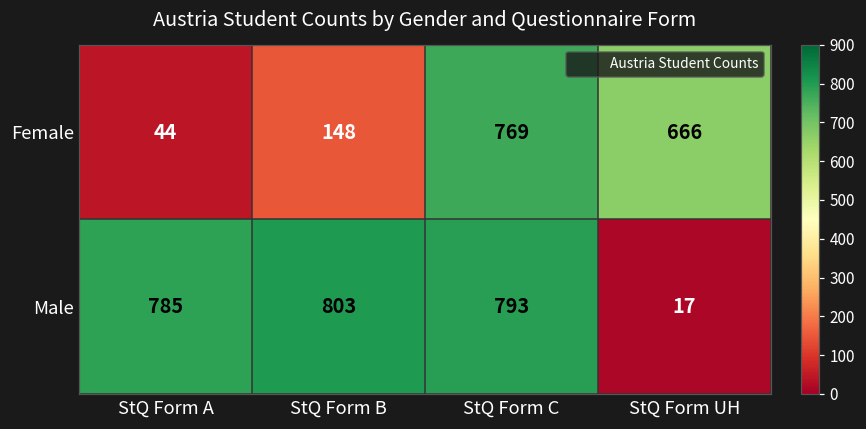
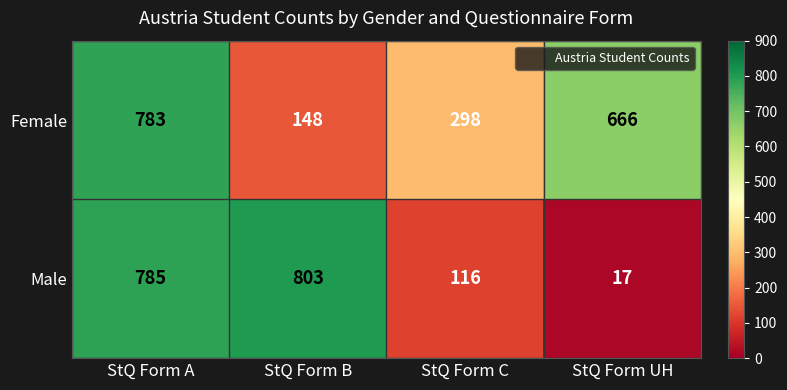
  {
    "Female": {
-     "StQ Form A": 44,
+     "StQ Form A": 783,
      "StQ Form B": 148,
-     "StQ Form C": 769,
+     "StQ Form C": 298,
      "StQ Form UH": 666
    },
    "Male": {
      "StQ Form A": 785,
      "StQ Form B": 803,
-     "StQ Form C": 793,
+     "StQ Form C": 116,
      "StQ Form UH": 17
    }
  }
